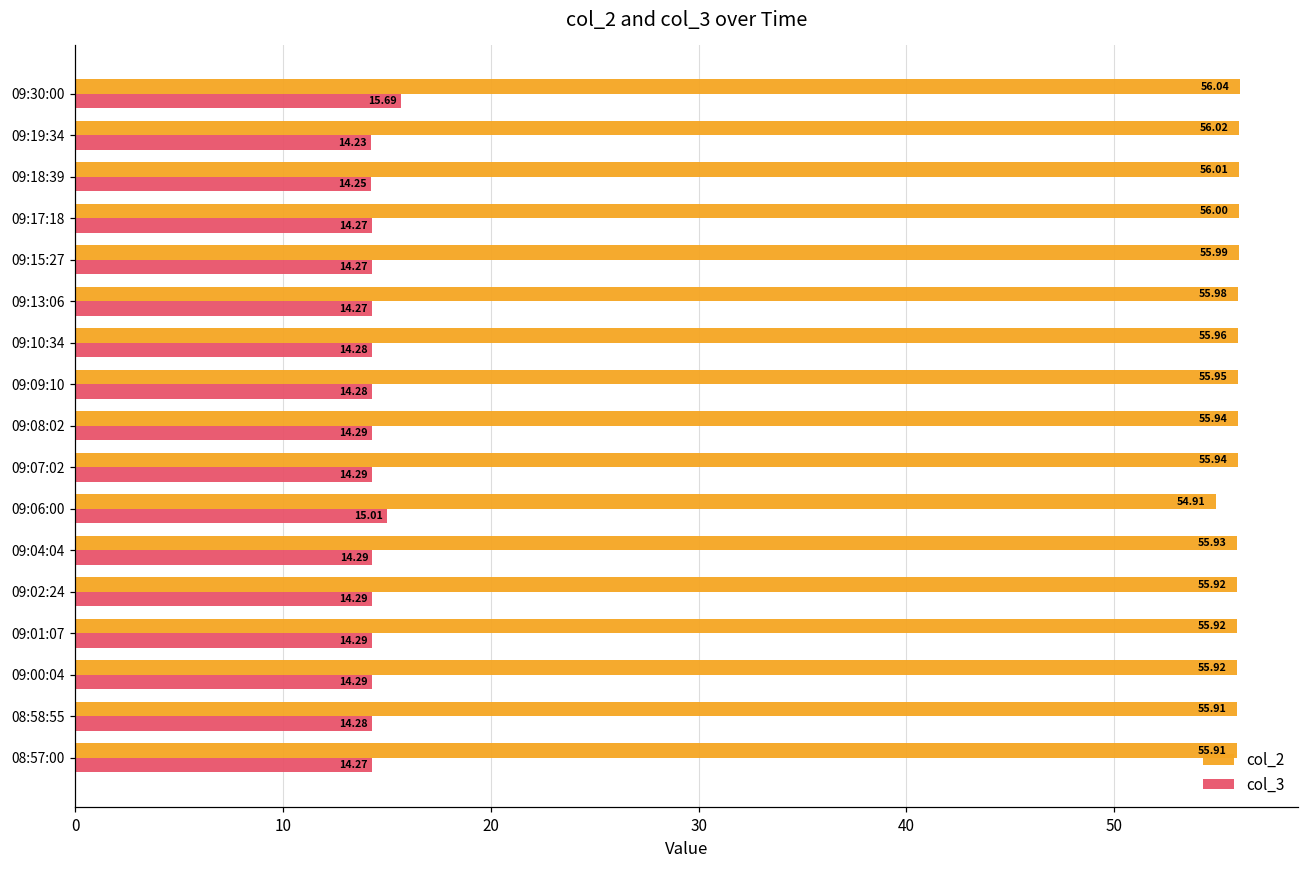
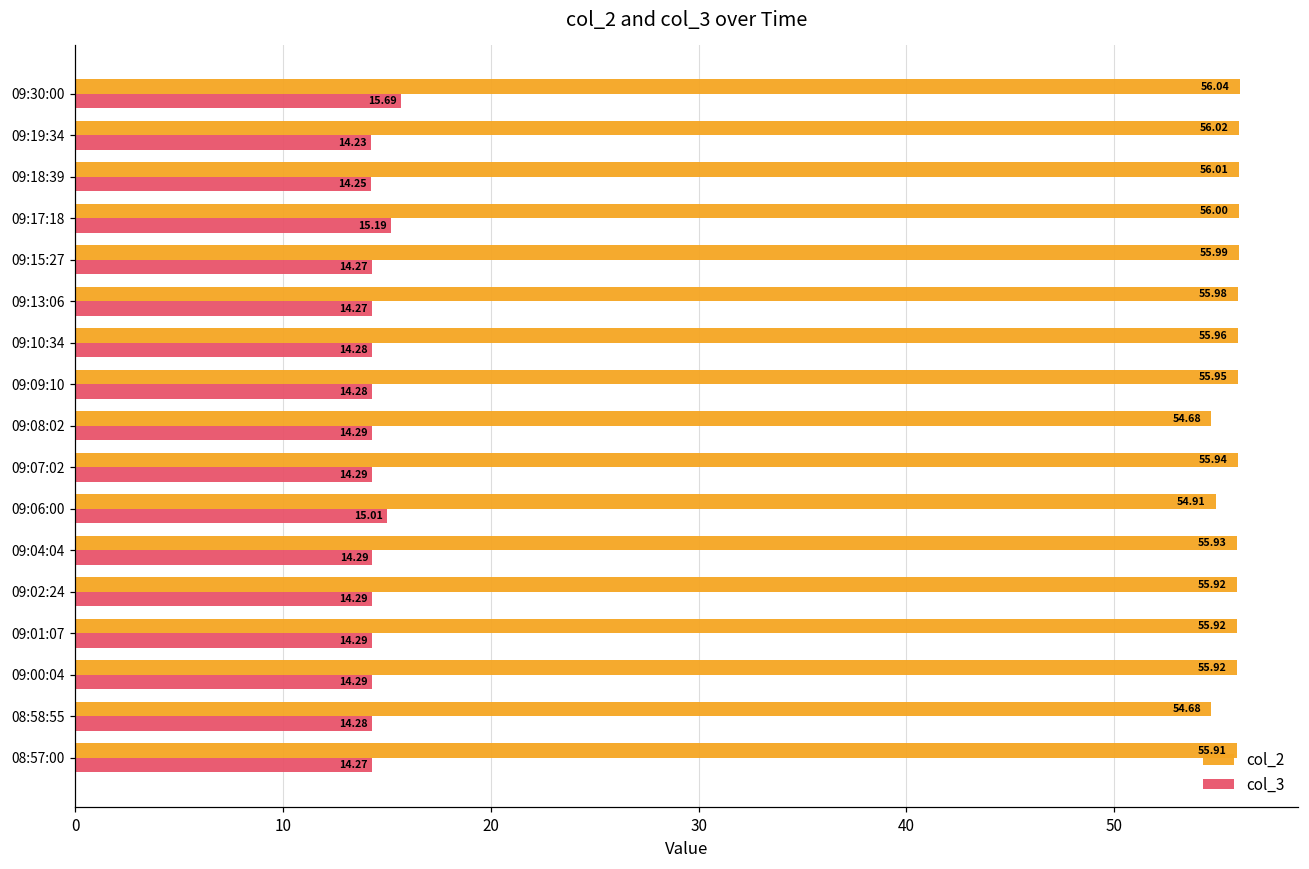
  {
    "col_2": {
      "09:30:00": 56.04,
      "09:19:34": 56.02,
      "09:18:39": 56.01,
      "09:17:18": 56.00,
      "09:15:27": 55.99,
      "09:13:06": 55.98,
      "09:10:34": 55.96,
      "09:09:10": 55.95,
-     "09:08:02": 55.94,
+     "09:08:02": 54.68,
      "09:07:02": 55.94,
      "09:06:00": 54.91,
      "09:04:04": 55.93,
      "09:02:24": 55.92,
      "09:01:07": 55.92,
      "09:00:04": 55.92,
-     "08:58:55": 55.91,
+     "08:58:55": 54.68,
      "08:57:00": 55.91
    },
    "col_3": {
      "09:30:00": 15.69,
      "09:19:34": 14.23,
      "09:18:39": 14.25,
-     "09:17:18": 14.27,
+     "09:17:18": 15.19,
      "09:15:27": 14.27,
      "09:13:06": 14.27,
      "09:10:34": 14.28,
      "09:09:10": 14.28,
      "09:08:02": 14.29,
      "09:07:02": 14.29,
      "09:06:00": 15.01,
      "09:04:04": 14.29,
      "09:02:24": 14.29,
      "09:01:07": 14.29,
      "09:00:04": 14.29,
      "08:58:55": 14.28,
      "08:57:00": 14.27
    }
  }
